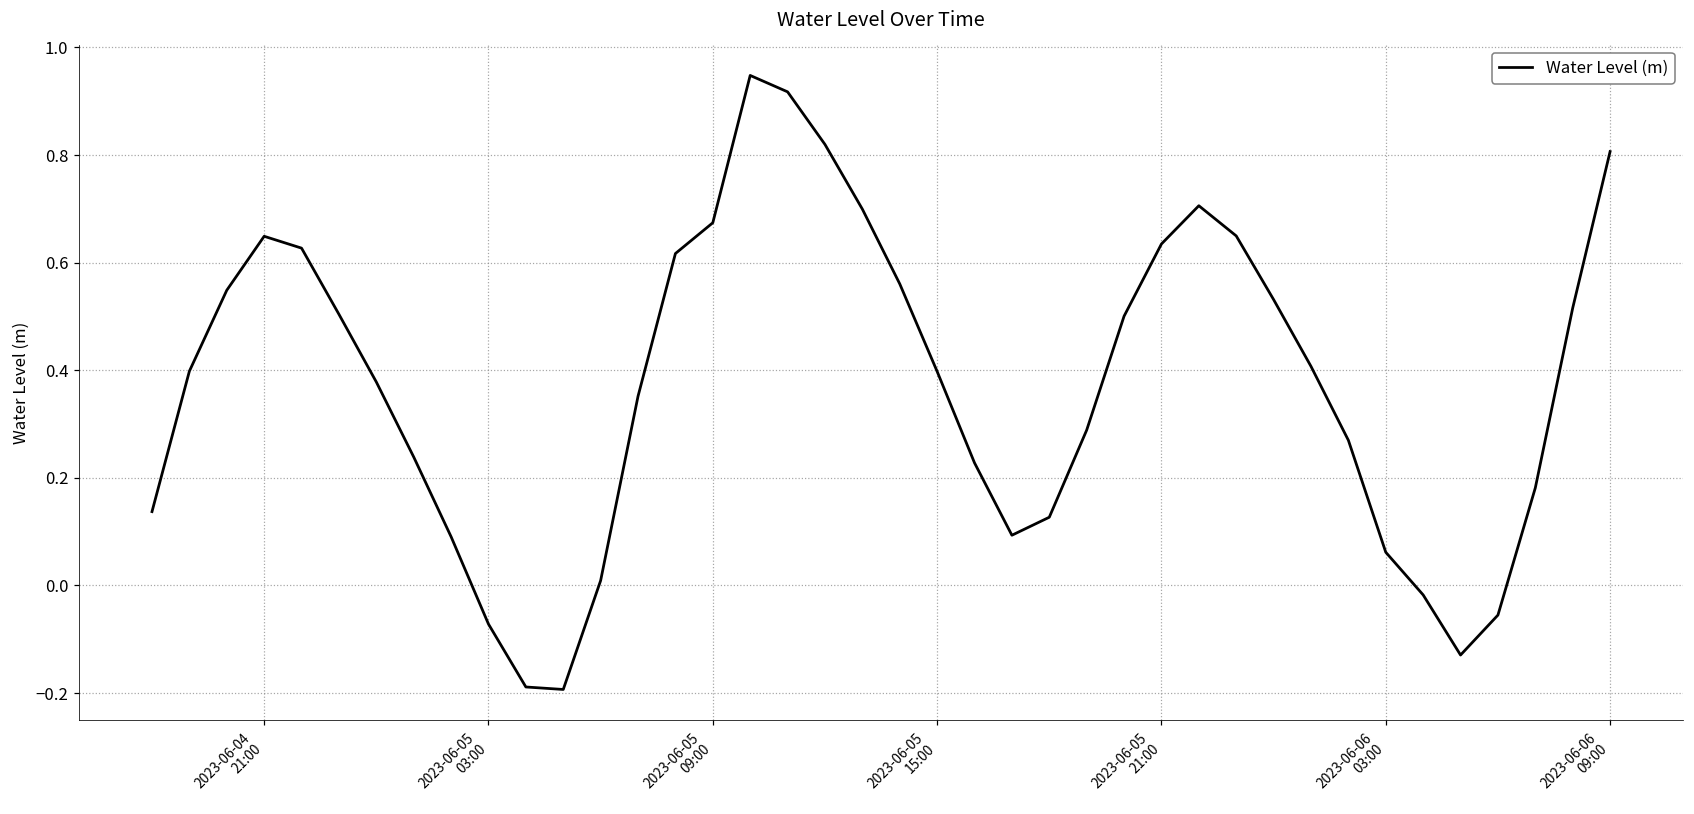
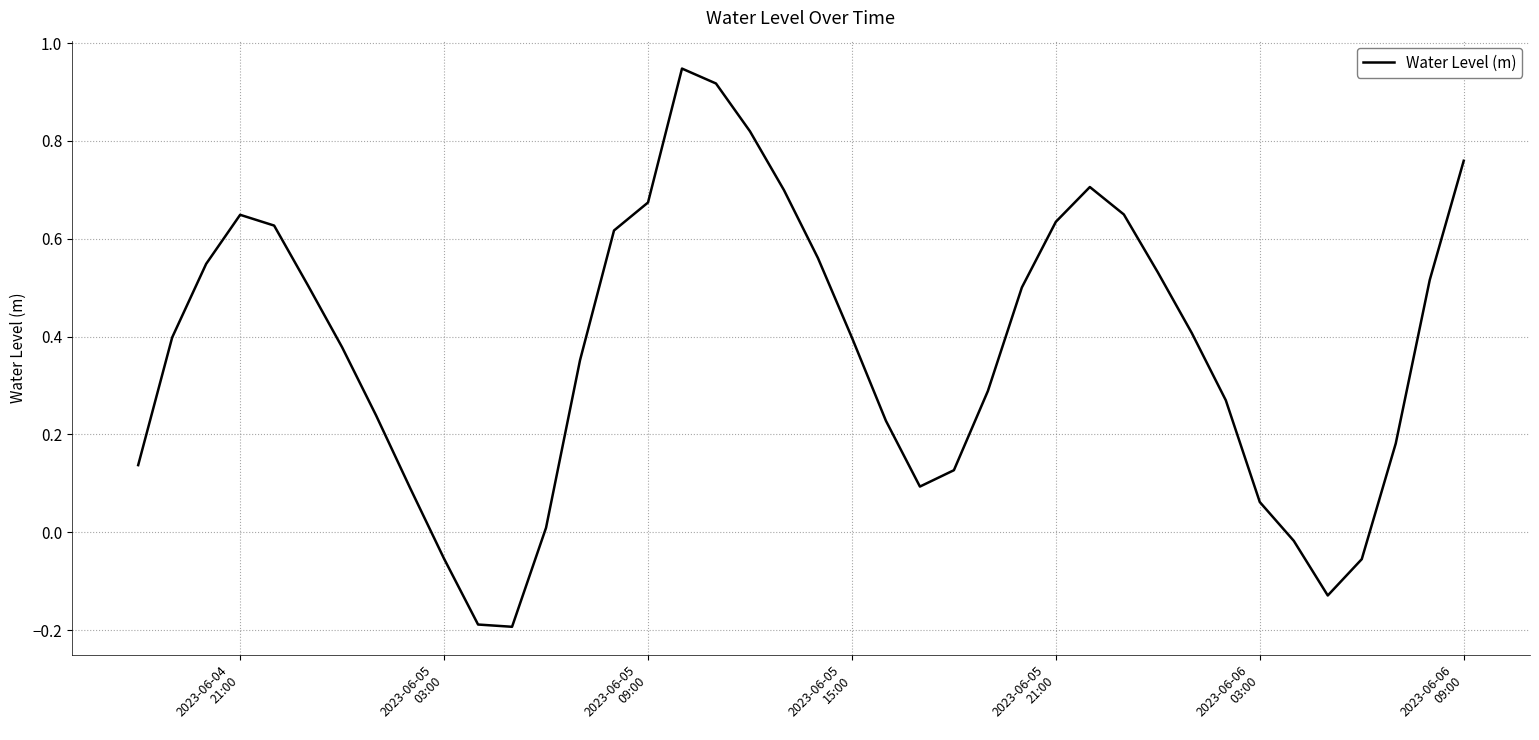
  {
    "2023-06-04 21:00": 0.65,
-   "2023-06-05 03:00": -0.07,
+   "2023-06-05 03:00": -0.05,
    "2023-06-05 09:00": 0.67,
    "2023-06-05 15:00": 0.40,
    "2023-06-05 21:00": 0.63,
    "2023-06-06 03:00": 0.06,
-   "2023-06-06 09:00": 0.81
+   "2023-06-06 09:00": 0.76
  }
